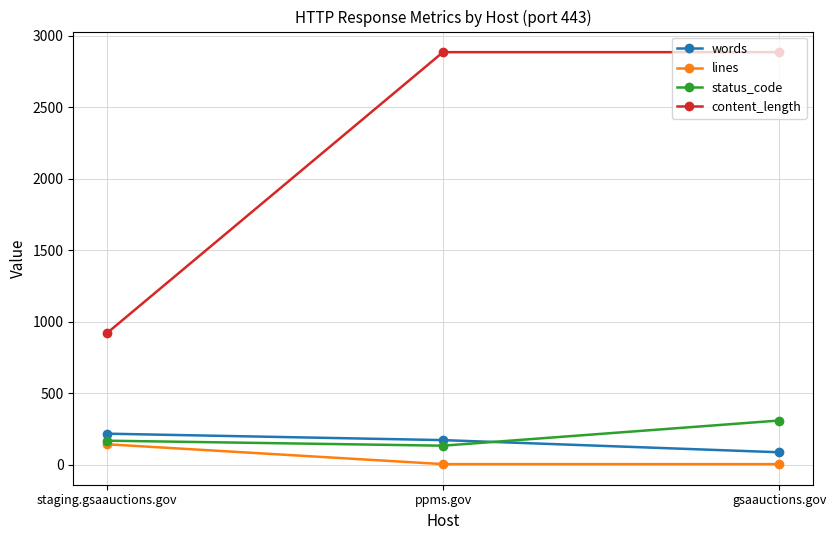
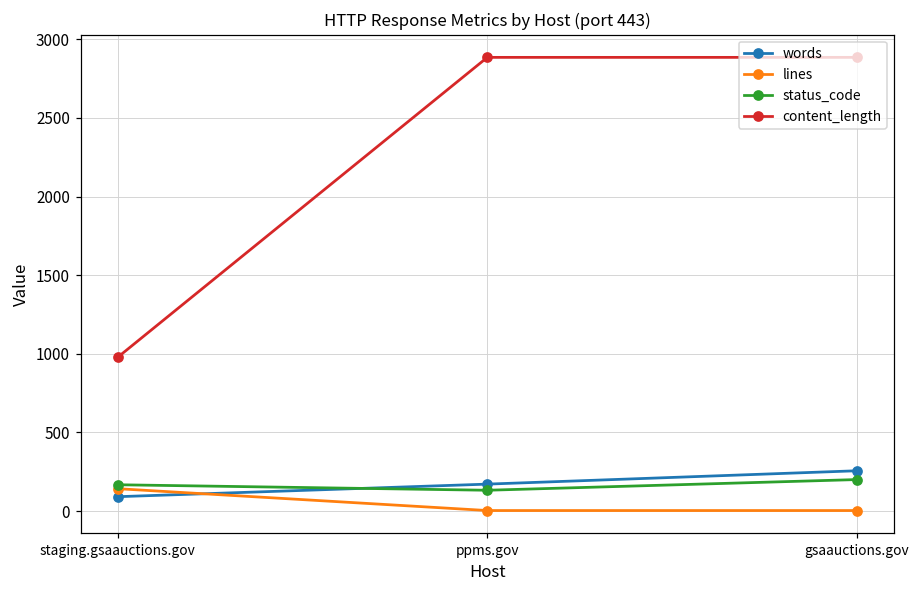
  {
    "words": {
-     "staging.gsaauctions.gov": 220,
+     "staging.gsaauctions.gov": 90,
      "ppms.gov": 170,
-     "gsaauctions.gov": 90
+     "gsaauctions.gov": 260
    },
    "lines": {
      "staging.gsaauctions.gov": 140,
      "ppms.gov": 0,
      "gsaauctions.gov": 0
    },
    "status_code": {
      "staging.gsaauctions.gov": 170,
      "ppms.gov": 130,
-     "gsaauctions.gov": 310
+     "gsaauctions.gov": 200
    },
    "content_length": {
-     "staging.gsaauctions.gov": 920,
+     "staging.gsaauctions.gov": 980,
      "ppms.gov": 2890
    }
  }
